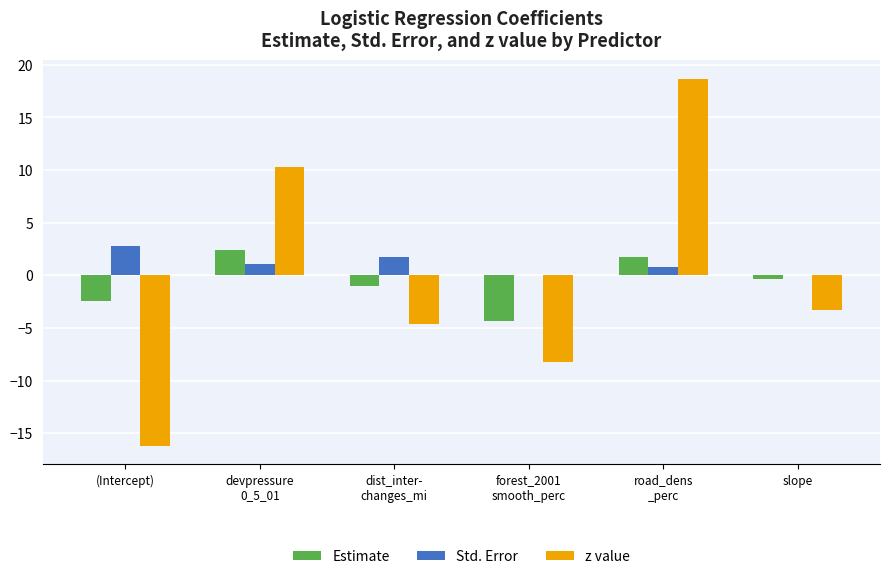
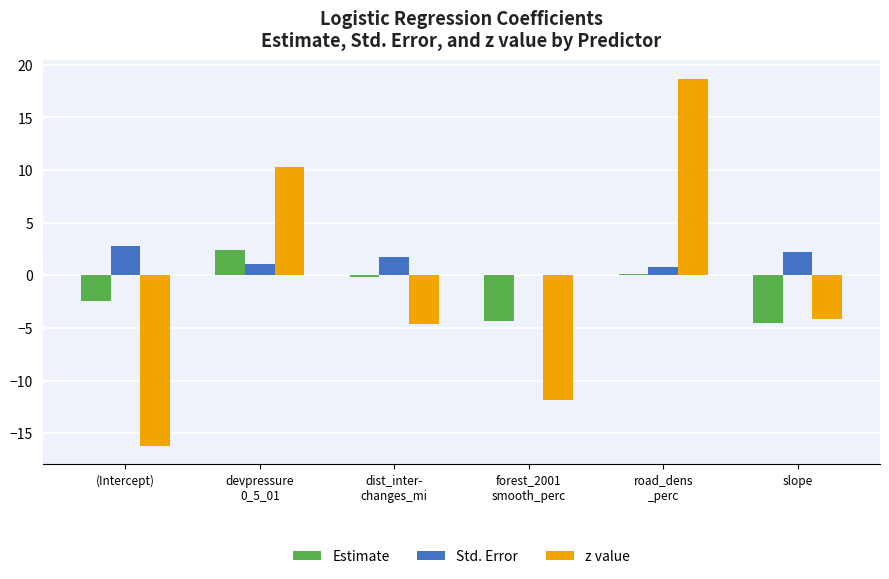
  {
    "Estimate": {
      "(Intercept)": -2.5,
      "devpressure 0_5_01": 2.4,
-     "dist_inter- changes_mi": -1.0,
+     "dist_inter- changes_mi": -0.1,
      "forest_2001 smooth_perc": -4.3,
-     "road_dens _perc": 1.8,
-     "slope": -0.3
+     "road_dens _perc": 0.2,
+     "slope": -4.5
    },
    "Std. Error": {
      "(Intercept)": 2.8,
      "devpressure 0_5_01": 1.1,
      "dist_inter- changes_mi": 1.8,
      "road_dens _perc": 0.8,
-     "slope": 0.1
+     "slope": 2.2
    },
    "z value": {
      "(Intercept)": -16.2,
      "devpressure 0_5_01": 10.3,
      "dist_inter- changes_mi": -4.6,
-     "forest_2001 smooth_perc": -8.2,
+     "forest_2001 smooth_perc": -11.9,
      "road_dens _perc": 18.7,
-     "slope": -3.3
+     "slope": -4.2
    }
  }
